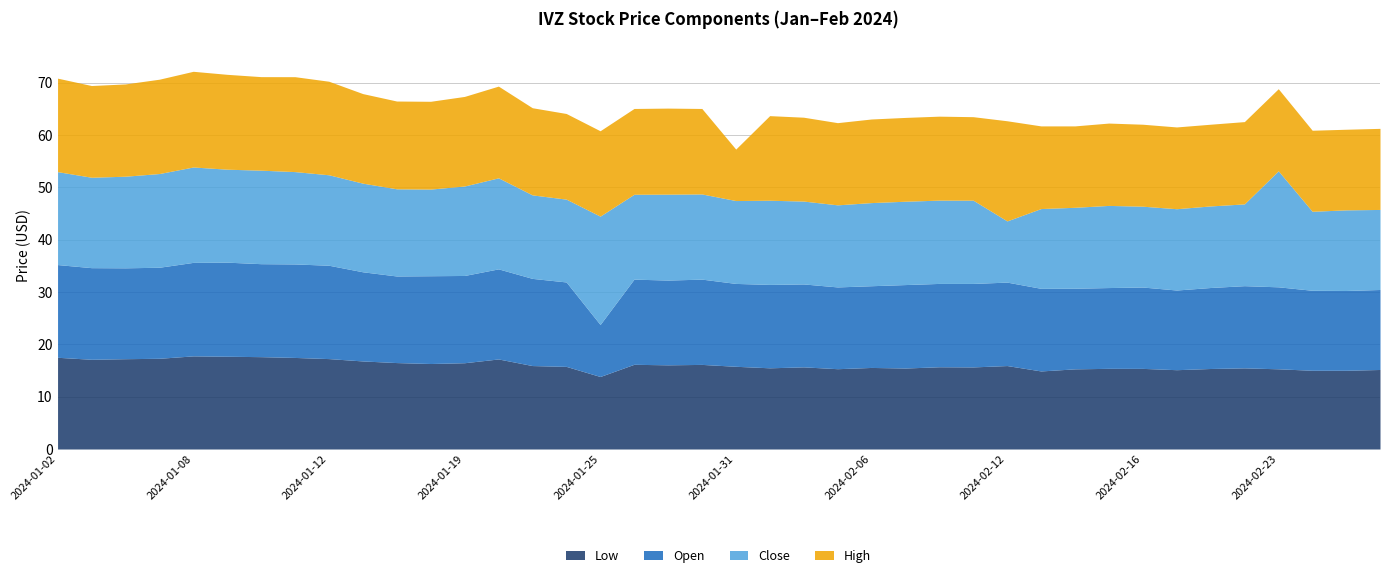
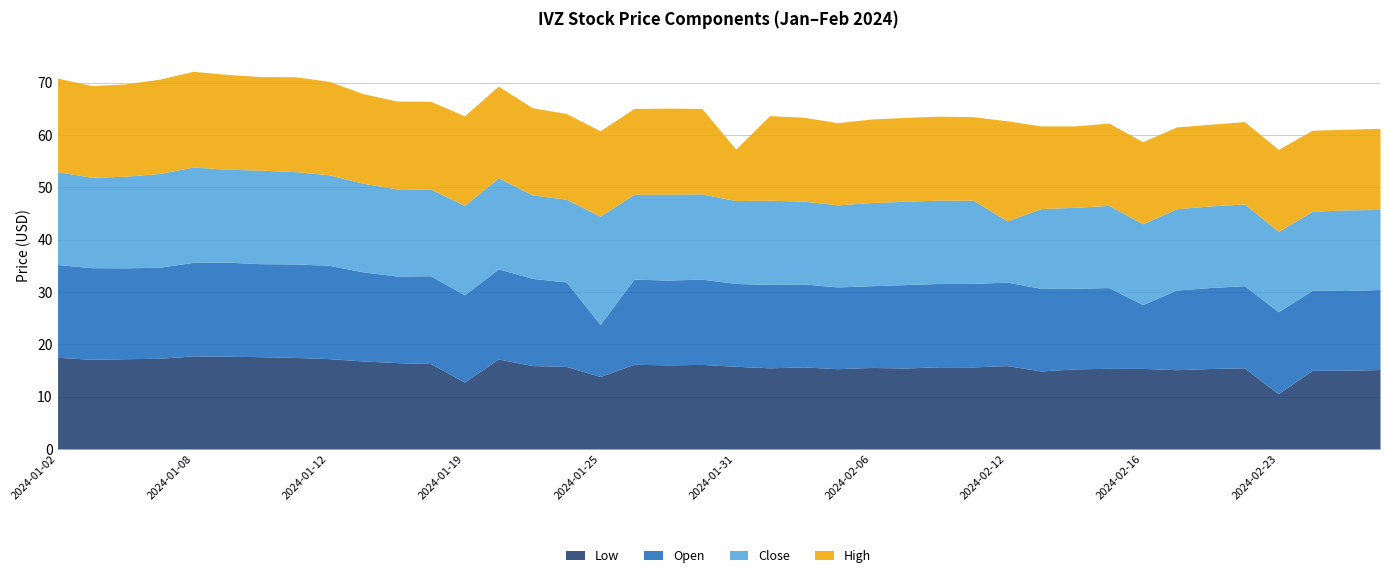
  {
    "Low": {
      "2024-01-02": 18,
      "2024-01-08": 18,
      "2024-01-12": 17,
-     "2024-01-19": 16,
+     "2024-01-19": 13,
      "2024-01-25": 14,
      "2024-01-31": 16,
      "2024-02-06": 16,
      "2024-02-12": 16,
      "2024-02-16": 15,
-     "2024-02-23": 15
+     "2024-02-23": 11
    },
    "Open": {
      "2024-01-02": 18,
      "2024-01-08": 18,
      "2024-01-12": 18,
      "2024-01-19": 17,
      "2024-01-25": 10,
      "2024-01-31": 16,
      "2024-02-06": 16,
      "2024-02-12": 16,
-     "2024-02-16": 16,
+     "2024-02-16": 12,
      "2024-02-23": 16
    },
    "Close": {
      "2024-01-02": 18,
      "2024-01-08": 18,
      "2024-01-12": 17,
      "2024-01-19": 17,
      "2024-01-25": 21,
      "2024-01-31": 16,
      "2024-02-06": 16,
      "2024-02-12": 12,
      "2024-02-16": 15,
-     "2024-02-23": 22
+     "2024-02-23": 15
    },
    "High": {
      "2024-01-02": 18,
      "2024-01-08": 18,
      "2024-01-12": 18,
      "2024-01-19": 17,
      "2024-01-25": 16,
      "2024-01-31": 10,
      "2024-02-06": 16,
      "2024-02-12": 19,
      "2024-02-16": 16,
      "2024-02-23": 16
    }
  }
